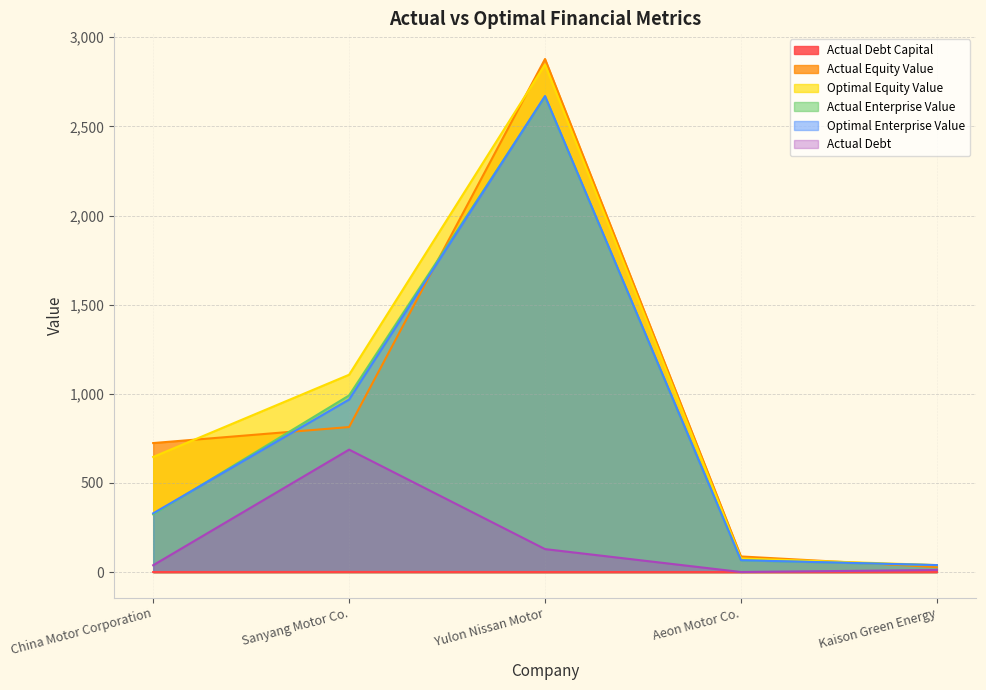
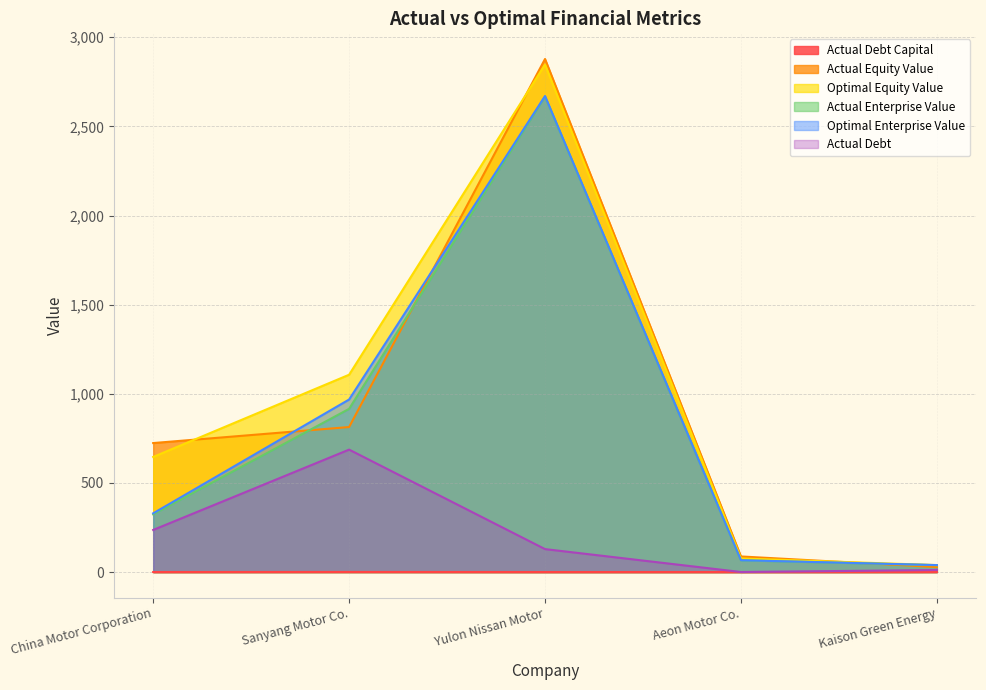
  {
    "Actual Debt Capital": {
      "China Motor Corporation": "0",
      "Sanyang Motor Co.": "0",
      "Yulon Nissan Motor": "0"
    },
    "Actual Equity Value": {
      "China Motor Corporation": "720",
      "Sanyang Motor Co.": "810",
      "Yulon Nissan Motor": "2,880"
    },
    "Optimal Equity Value": {
      "China Motor Corporation": "650",
      "Sanyang Motor Co.": "1,110",
      "Yulon Nissan Motor": "2,850"
    },
    "Actual Enterprise Value": {
-     "Sanyang Motor Co.": "990"
+     "Sanyang Motor Co.": "920"
    },
    "Optimal Enterprise Value": {
      "Sanyang Motor Co.": "970"
    },
    "Actual Debt": {
-     "China Motor Corporation": "40",
+     "China Motor Corporation": "240",
      "Sanyang Motor Co.": "690",
      "Yulon Nissan Motor": "130"
    }
  }
